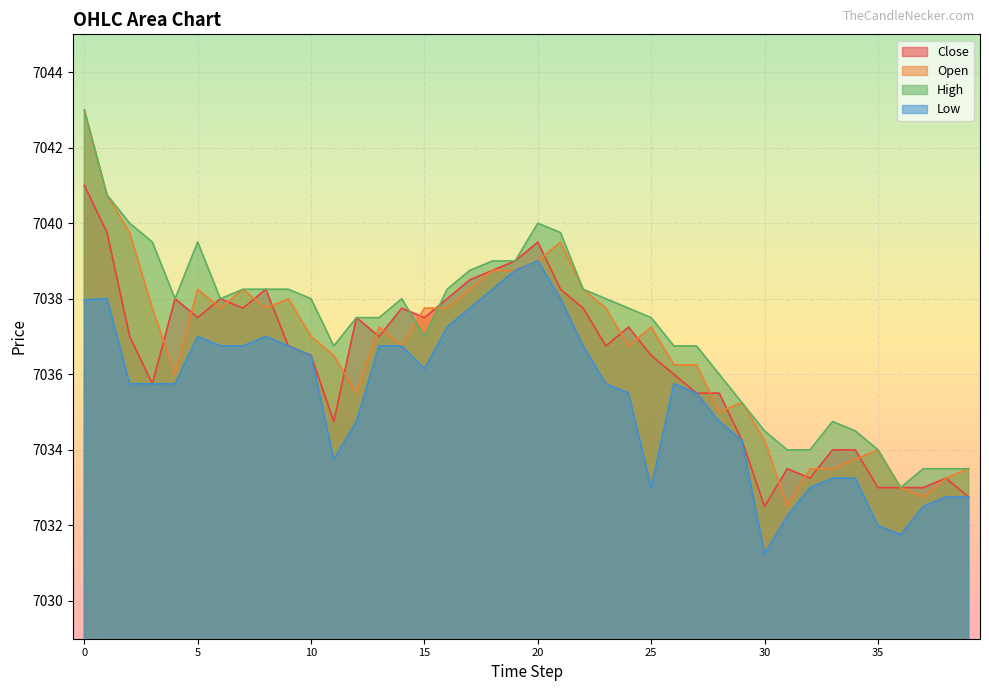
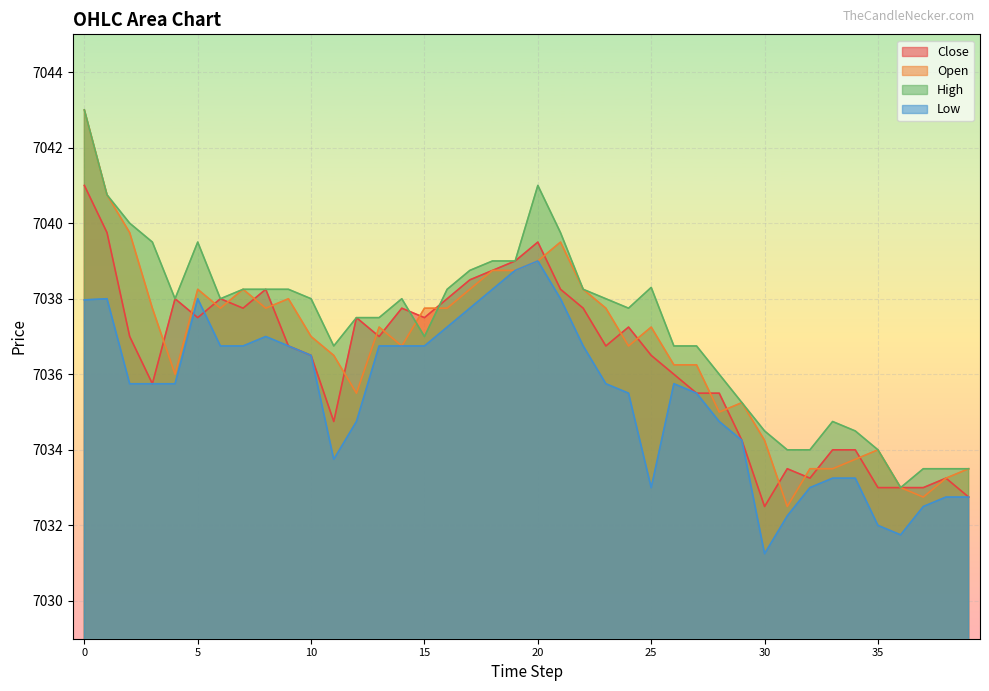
  {
    "High": {
      "5": 7039.5,
      "10": 7038.0,
      "15": 7037.0,
-     "20": 7040,
-     "25": 7037.5,
+     "20": 7041,
+     "25": 7038.3,
      "30": 7034.5
    },
    "Low": {
      "0": 7038.0,
-     "5": 7037,
-     "15": 7036.1,
+     "5": 7038,
+     "15": 7036.8,
      "25": 7033.0,
      "30": 7031.3,
      "35": 7032.0
    }
  }
